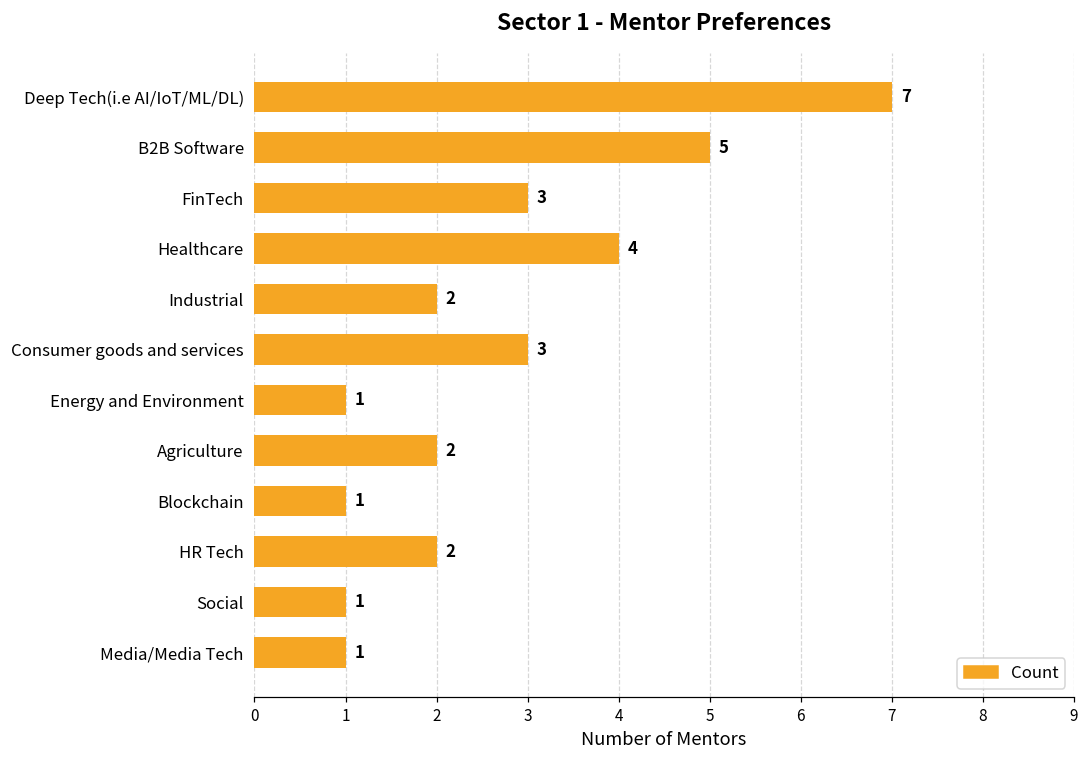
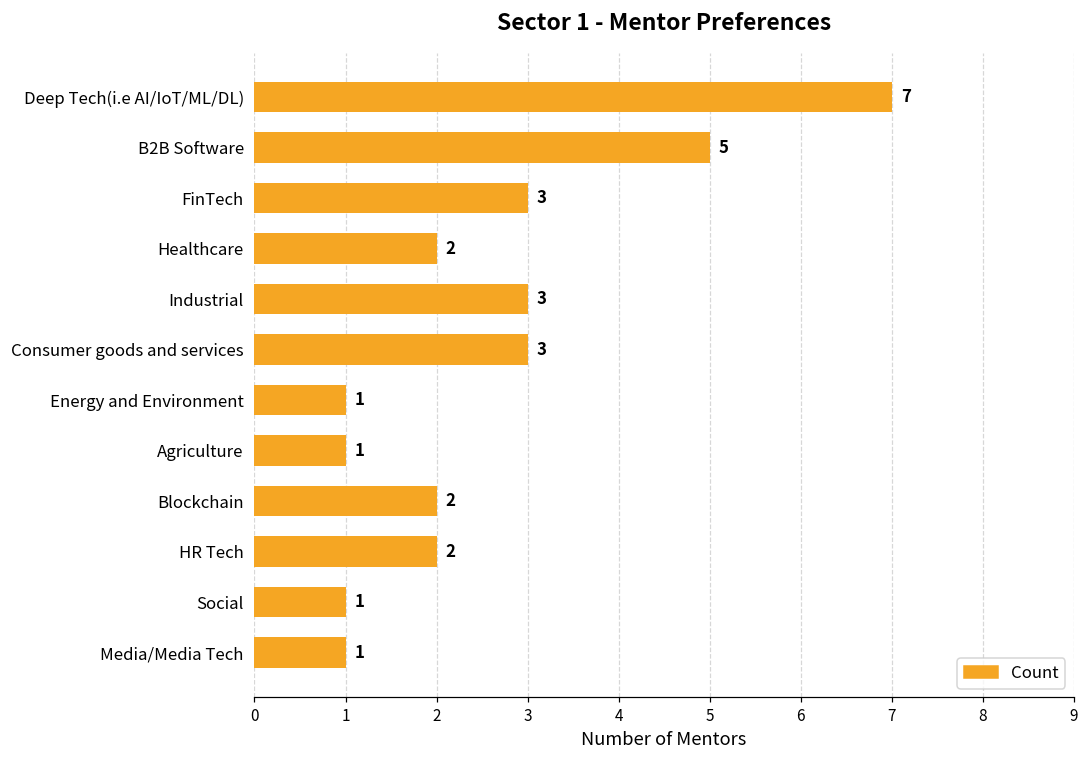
  {
    "Deep Tech(i.e AI/IoT/ML/DL)": 7,
    "B2B Software": 5,
    "FinTech": 3,
-   "Healthcare": 4,
-   "Industrial": 2,
+   "Healthcare": 2,
+   "Industrial": 3,
    "Consumer goods and services": 3,
    "Energy and Environment": 1,
-   "Agriculture": 2,
-   "Blockchain": 1,
+   "Agriculture": 1,
+   "Blockchain": 2,
    "HR Tech": 2,
    "Social": 1,
    "Media/Media Tech": 1
  }
